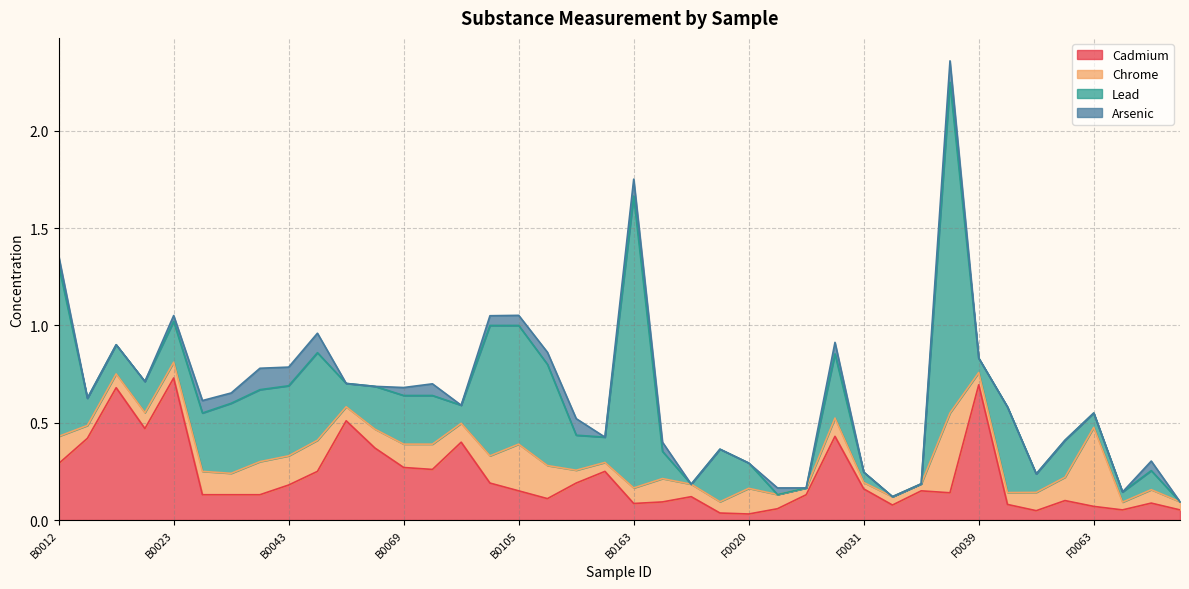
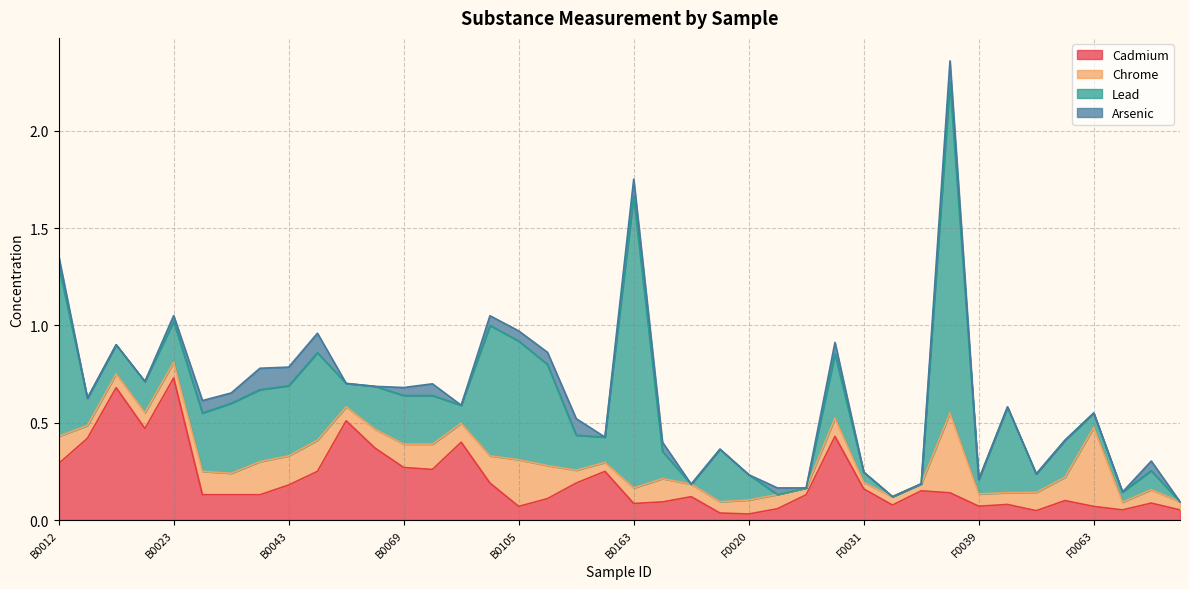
  {
    "Cadmium": {
      "B0012": 0.29,
      "B0023": 0.73,
      "B0043": 0.18,
      "B0069": 0.27,
-     "B0105": 0.15,
+     "B0105": 0.07,
      "B0163": 0.09,
      "F0020": 0.03,
      "F0031": 0.16,
-     "F0039": 0.70,
+     "F0039": 0.07,
      "F0063": 0.07
    },
    "Chrome": {
      "B0012": 0.14,
      "B0023": 0.08,
      "B0043": 0.15,
      "B0069": 0.12,
      "B0105": 0.24,
      "B0163": 0.08,
-     "F0020": 0.13,
+     "F0020": 0.07,
      "F0031": 0.03,
      "F0039": 0.06,
      "F0063": 0.41
    }
  }
